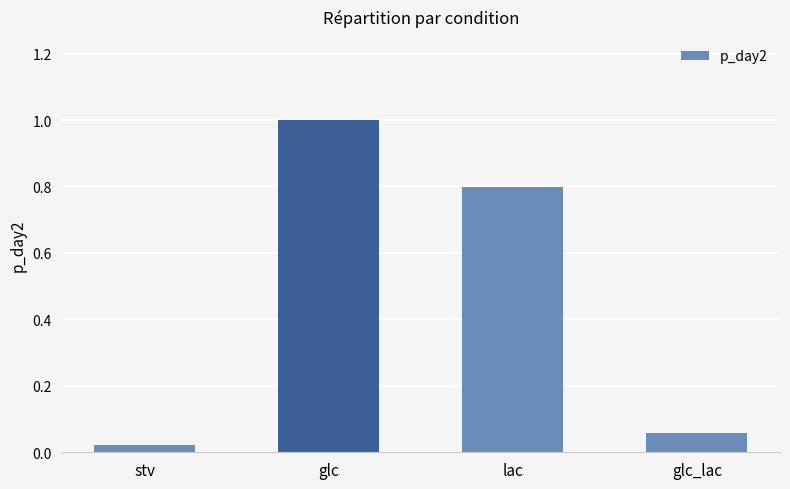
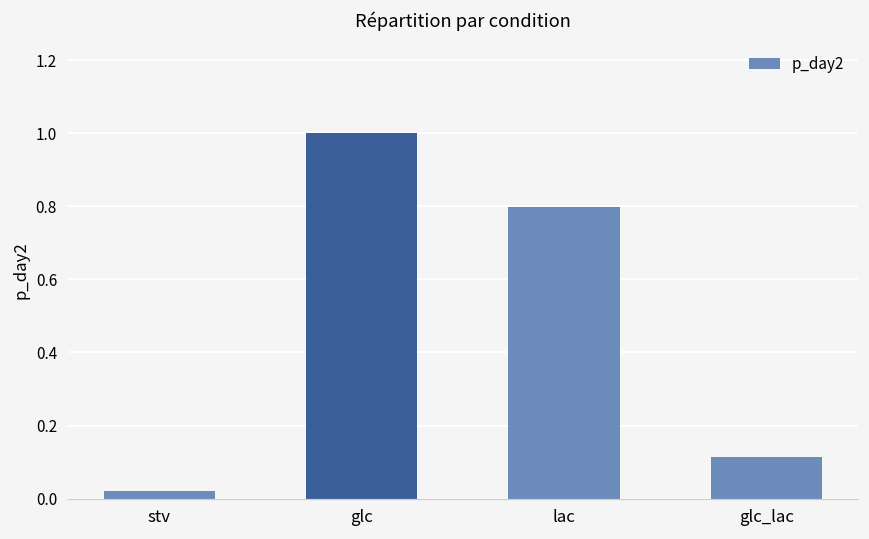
  {
    "stv": 0.02,
    "glc": 1.00,
    "lac": 0.80,
-   "glc_lac": 0.06
+   "glc_lac": 0.11
  }
